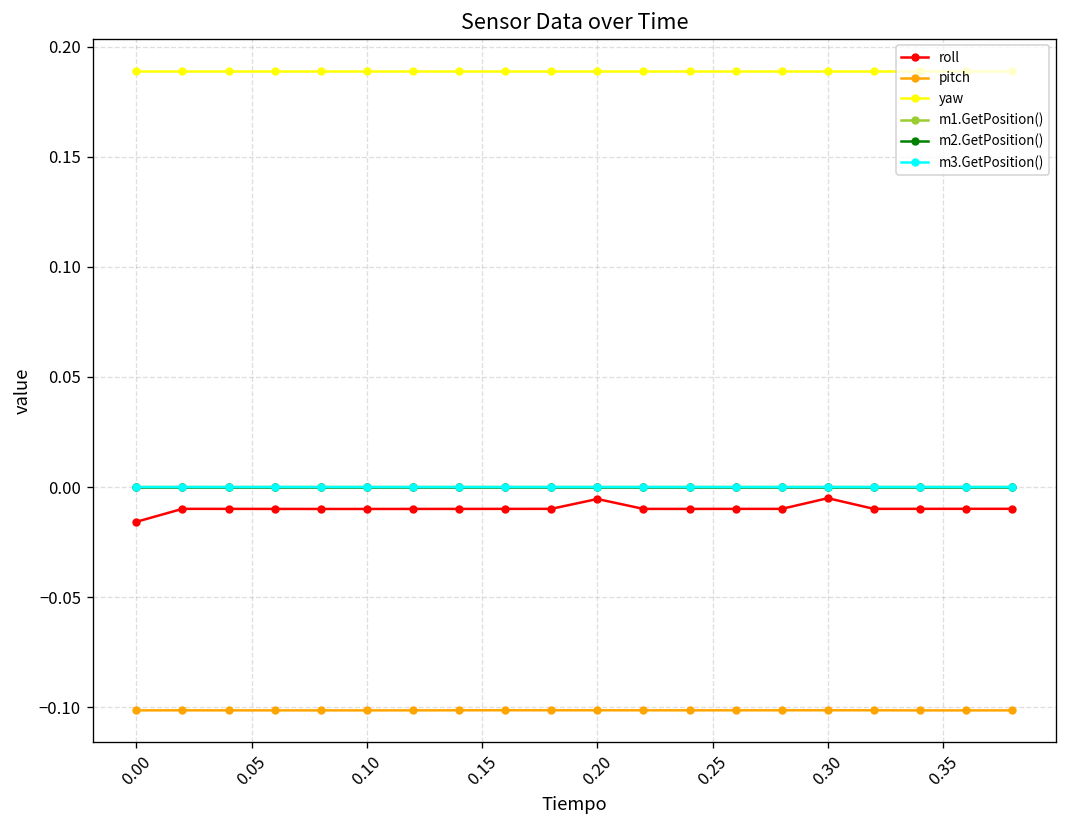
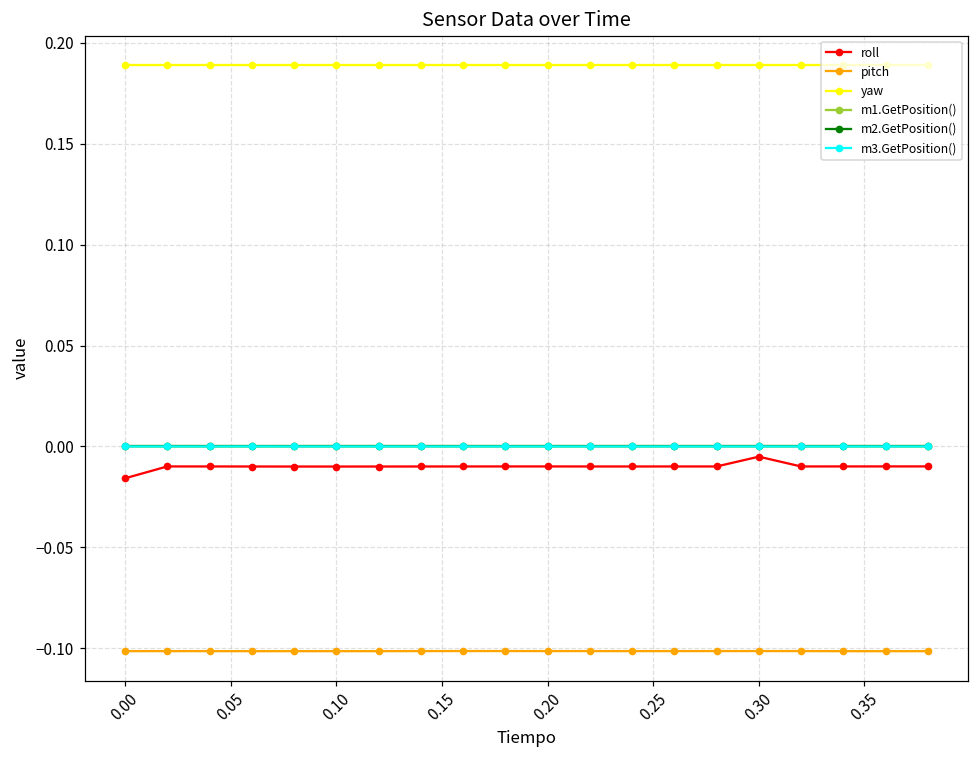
  {
    "roll": {
      "0.00": -0.016,
      "0.10": -0.010,
-     "0.20": -0.005,
+     "0.20": -0.010,
      "0.30": -0.005
    },
    "pitch": {
      "0.00": -0.101,
      "0.10": -0.101,
      "0.20": -0.101,
      "0.30": -0.101
    },
    "yaw": {
      "0.00": 0.189,
      "0.10": 0.189,
      "0.20": 0.189,
      "0.30": 0.189
    },
    "m3.GetPosition()": {
      "0.00": 0.000,
      "0.10": 0.000,
      "0.20": 0.000,
      "0.30": 0.000
    }
  }
